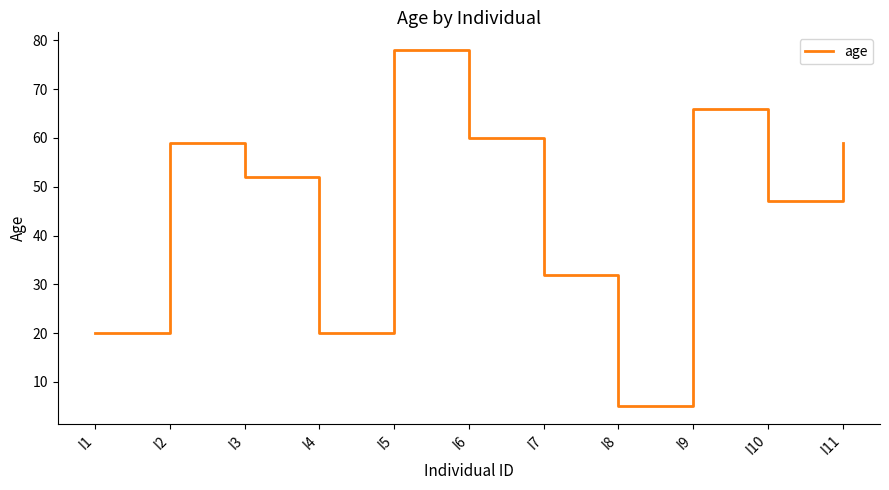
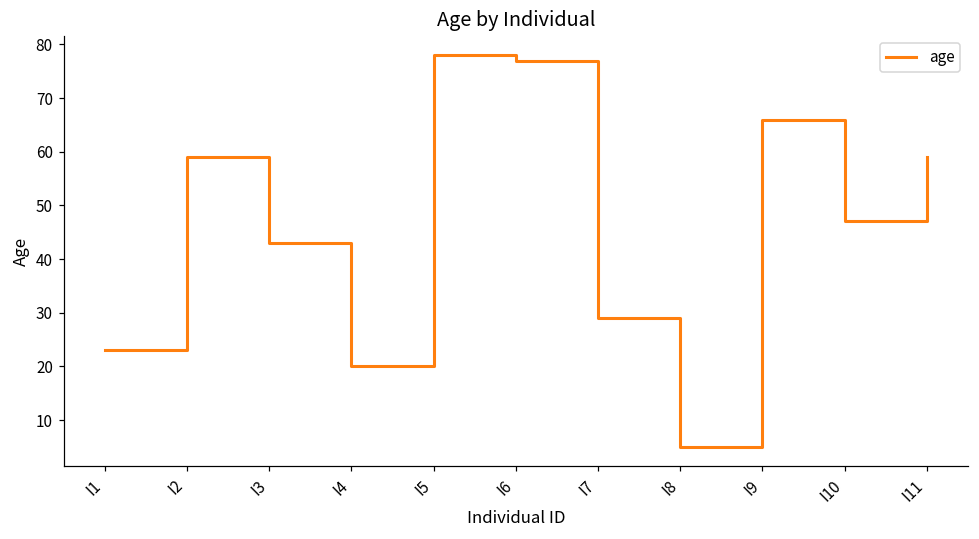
  {
-   "I1": 20,
+   "I1": 23,
    "I2": 59,
-   "I3": 52,
+   "I3": 43,
    "I4": 20,
    "I5": 78,
-   "I6": 60,
-   "I7": 32,
+   "I6": 77,
+   "I7": 29,
    "I8": 5,
    "I9": 66,
    "I10": 47,
    "I11": 59
  }
